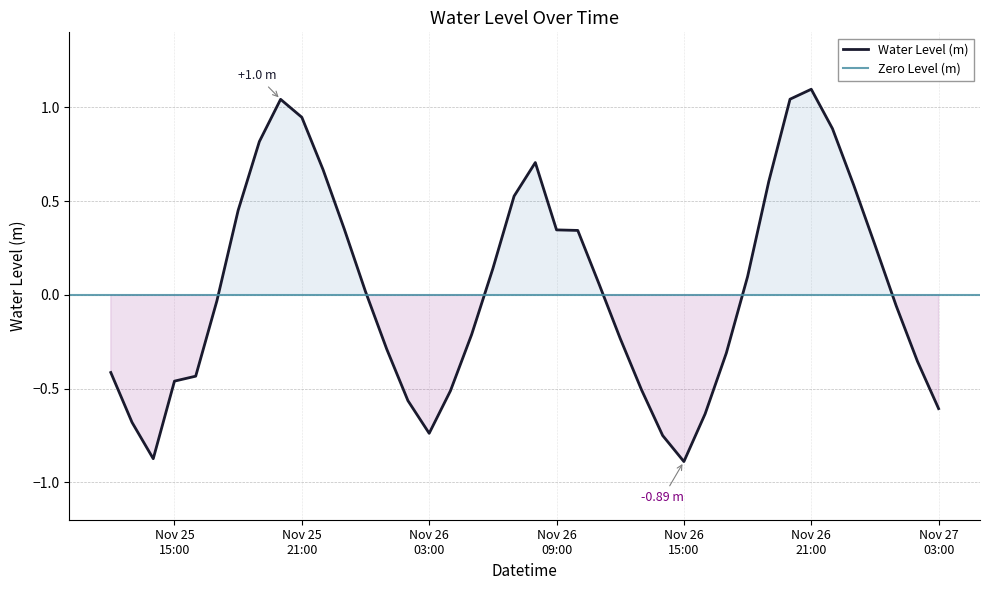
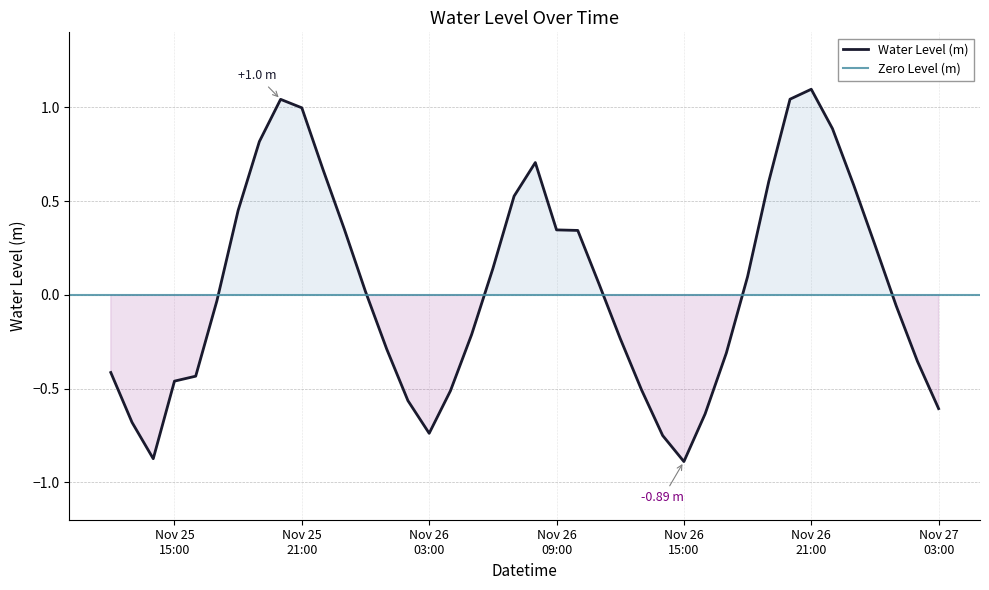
  {
    "Nov 25 15:00": -0.46,
-   "Nov 25 21:00": 0.95,
+   "Nov 25 21:00": 1.00,
    "Nov 26 03:00": -0.74,
    "Nov 26 09:00": 0.35,
    "Nov 26 21:00": 1.10,
    "Nov 27 03:00": -0.61
  }
